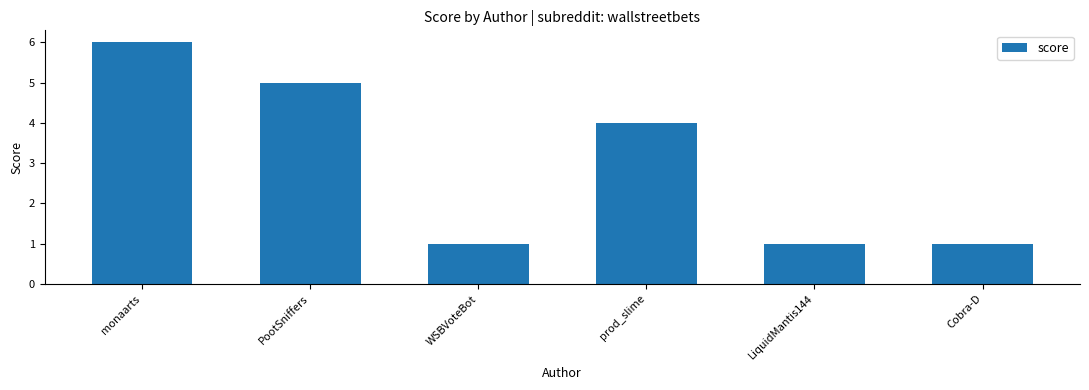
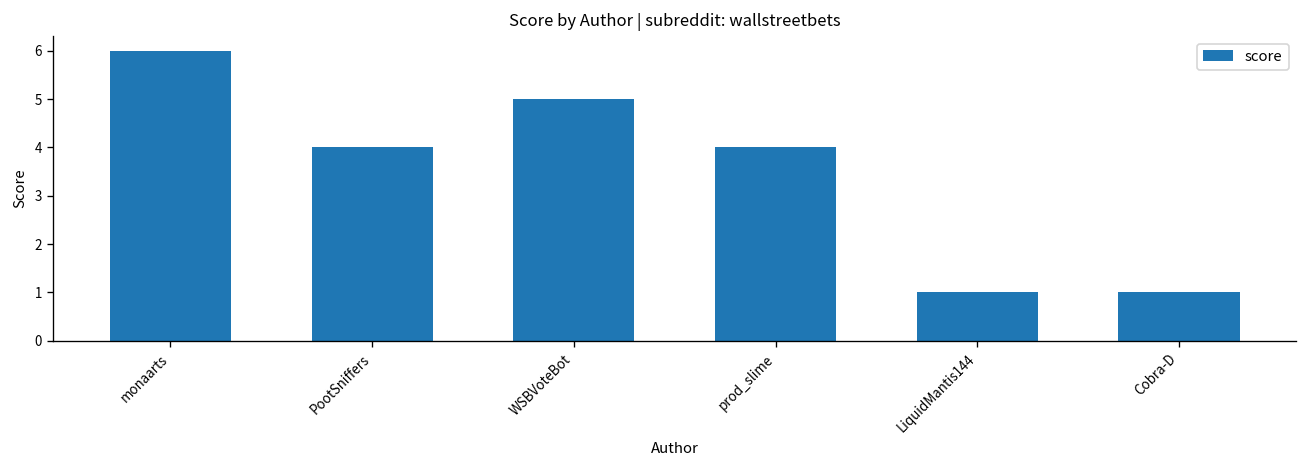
  {
    "monaarts": 6,
-   "PootSniffers": 5,
-   "WSBVoteBot": 1,
+   "PootSniffers": 4,
+   "WSBVoteBot": 5,
    "prod_slime": 4,
    "LiquidMantis144": 1,
    "Cobra-D": 1
  }
